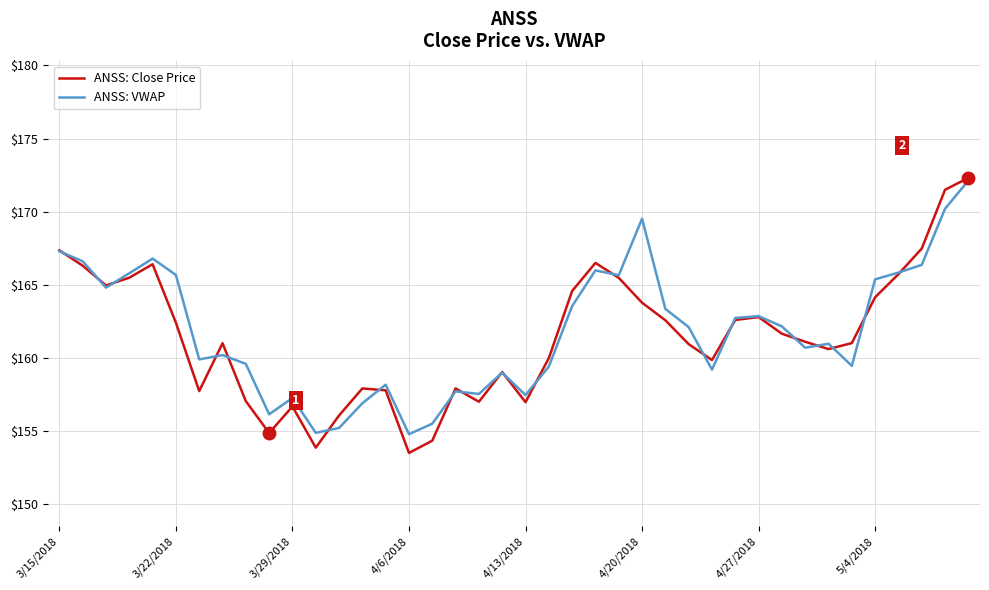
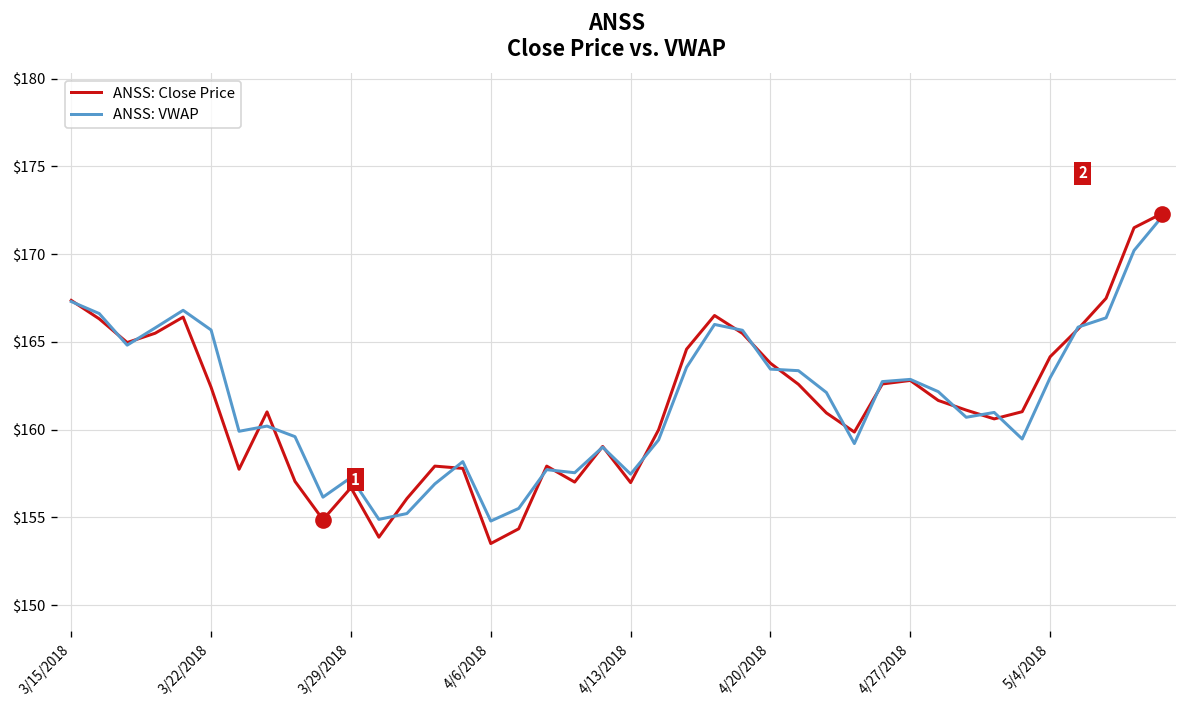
  {
    "ANSS: VWAP": {
      "3/22/2018": "$165.7",
      "4/6/2018": "$154.8",
      "4/13/2018": "$157.5",
-     "4/20/2018": "$169.5",
-     "5/4/2018": "$165.4"
+     "4/20/2018": "$163.4",
+     "5/4/2018": "$163.0"
    }
  }
